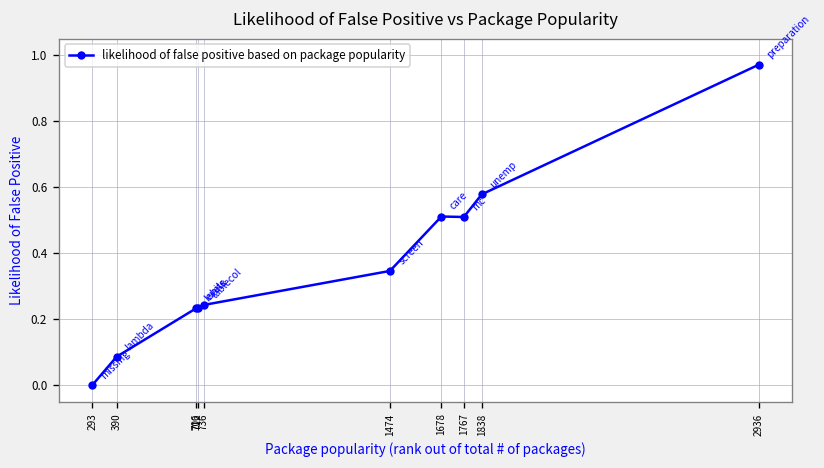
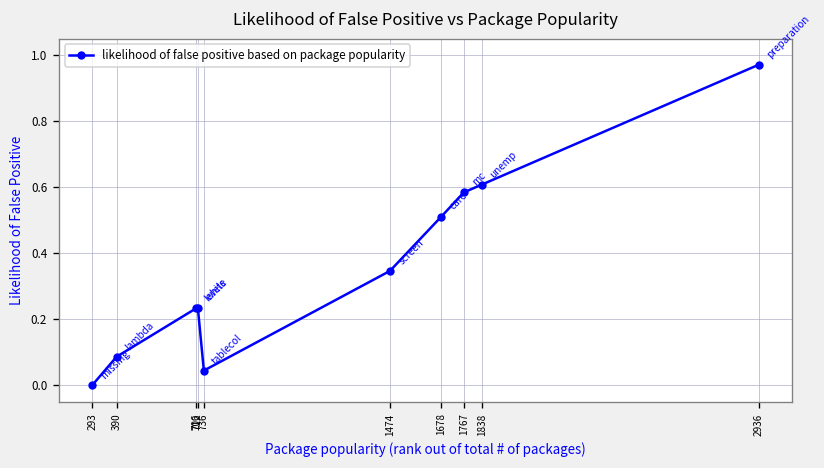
  {
    "293": 0.00,
    "390": 0.09,
    "706": 0.23,
    "712": 0.24,
-   "736": 0.24,
+   "736": 0.04,
    "1474": 0.35,
    "1678": 0.51,
-   "1767": 0.51,
-   "1838": 0.58,
+   "1767": 0.58,
+   "1838": 0.61,
    "2936": 0.97
  }
